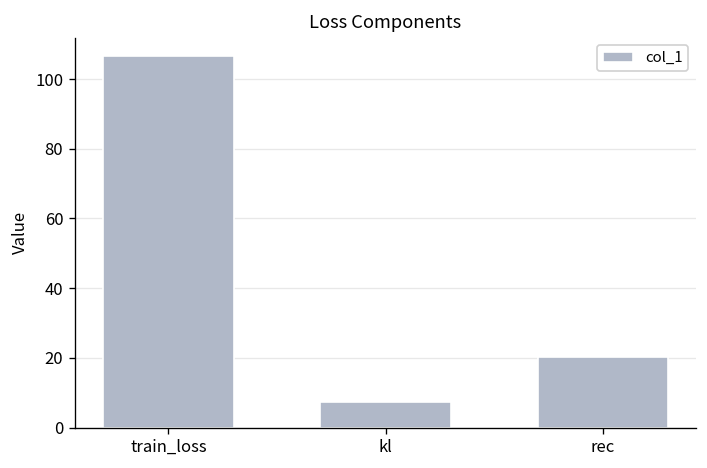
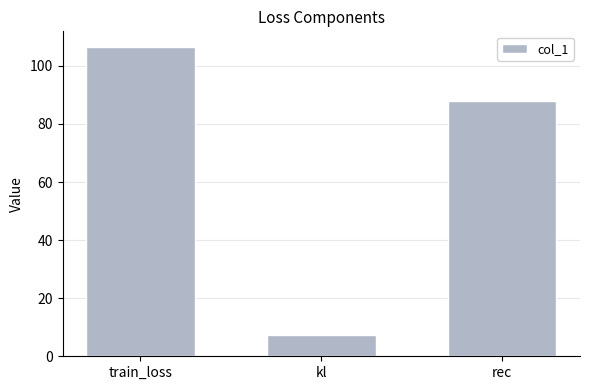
  {
    "train_loss": 107,
    "kl": 7,
-   "rec": 20
+   "rec": 88
  }
